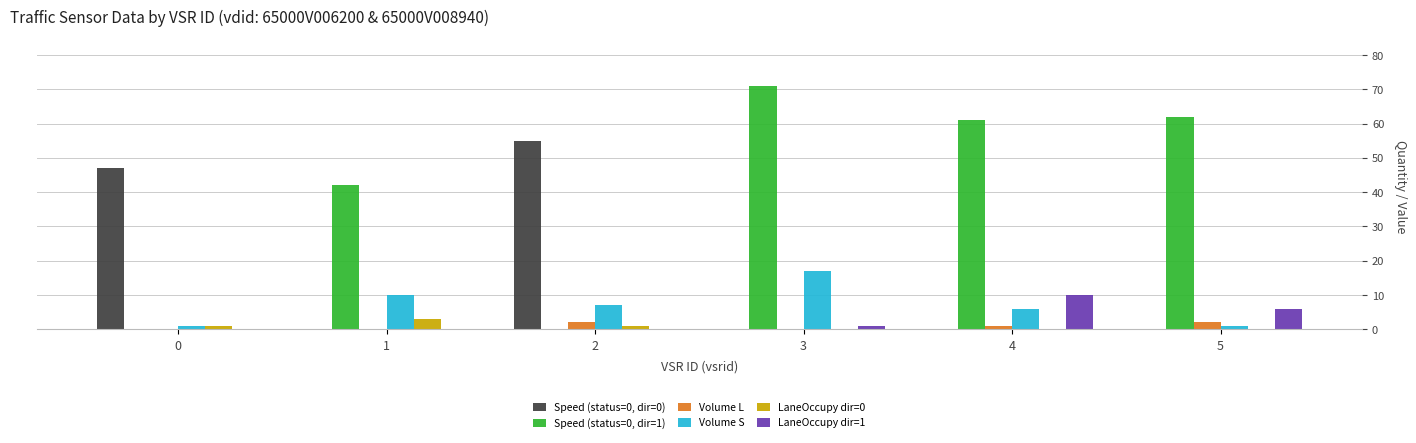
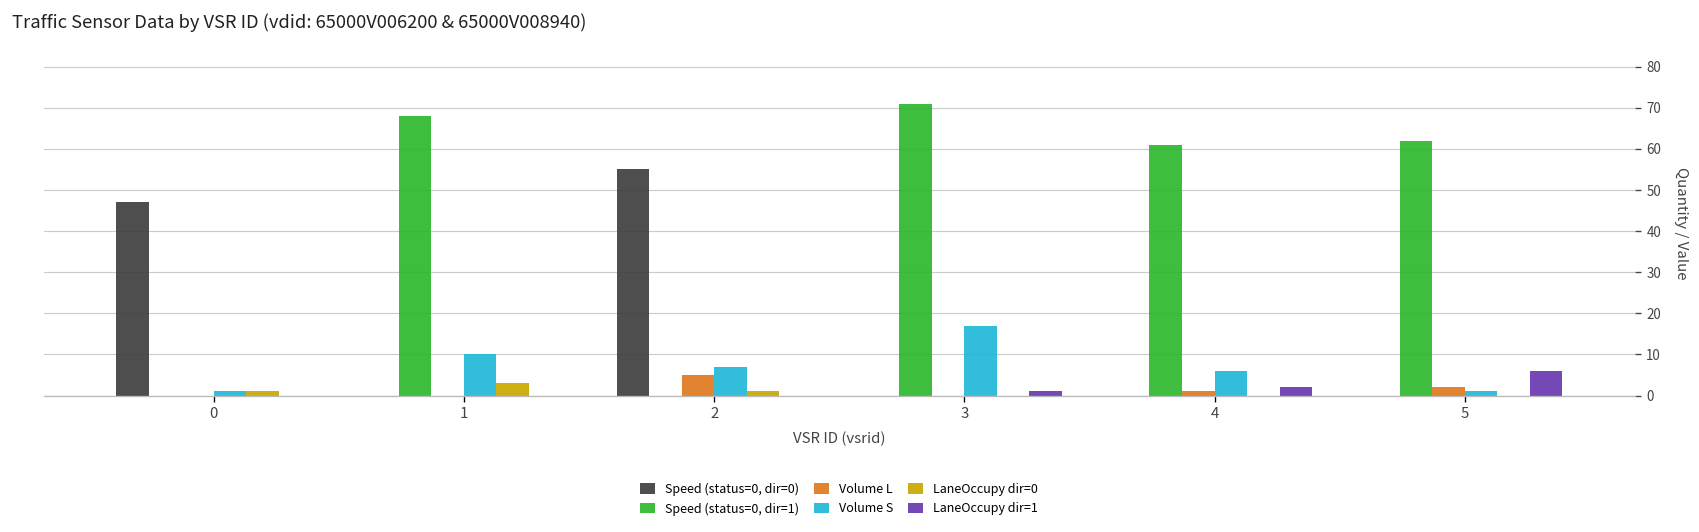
  {
    "Speed (status=0, dir=0)": {
      "0": 47,
      "1": 0,
      "2": 55,
      "3": 0,
      "4": 0,
      "5": 0
    },
    "Speed (status=0, dir=1)": {
      "0": 0,
-     "1": 42,
+     "1": 68,
      "2": 0,
      "3": 71,
      "4": 61,
      "5": 62
    },
    "Volume L": {
      "0": 0,
      "1": 0,
-     "2": 2,
+     "2": 5,
      "3": 0,
      "4": 1,
      "5": 2
    },
    "Volume S": {
      "0": 1,
      "1": 10,
      "2": 7,
      "3": 17,
      "4": 6,
      "5": 1
    },
    "LaneOccupy dir=0": {
      "0": 1,
      "1": 3,
      "2": 1,
      "3": 0,
      "4": 0,
      "5": 0
    },
    "LaneOccupy dir=1": {
      "0": 0,
      "1": 0,
      "2": 0,
      "3": 1,
-     "4": 10,
+     "4": 2,
      "5": 6
    }
  }
